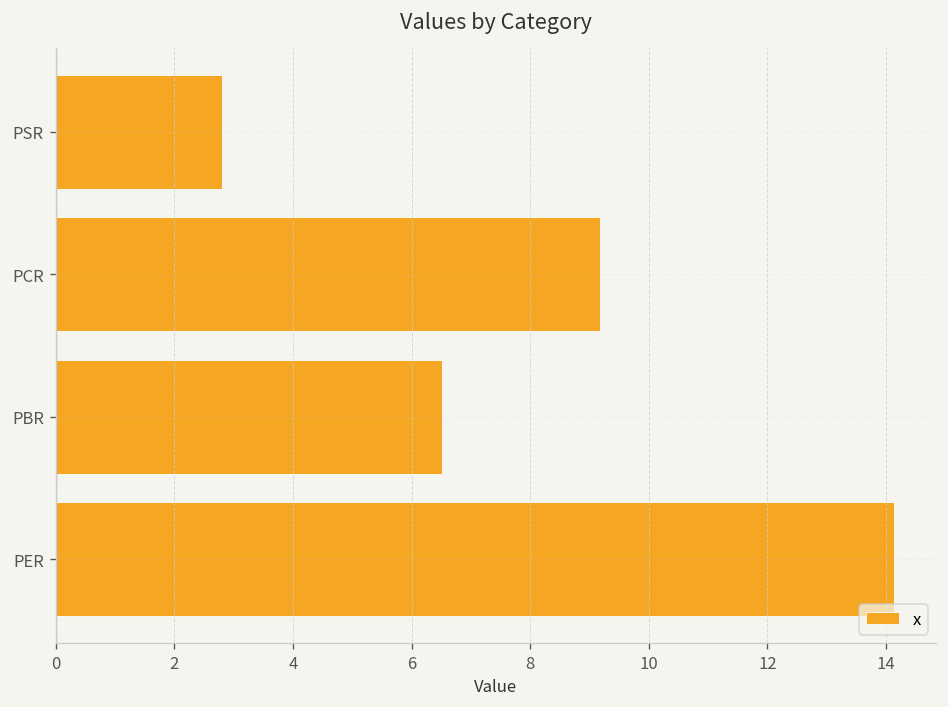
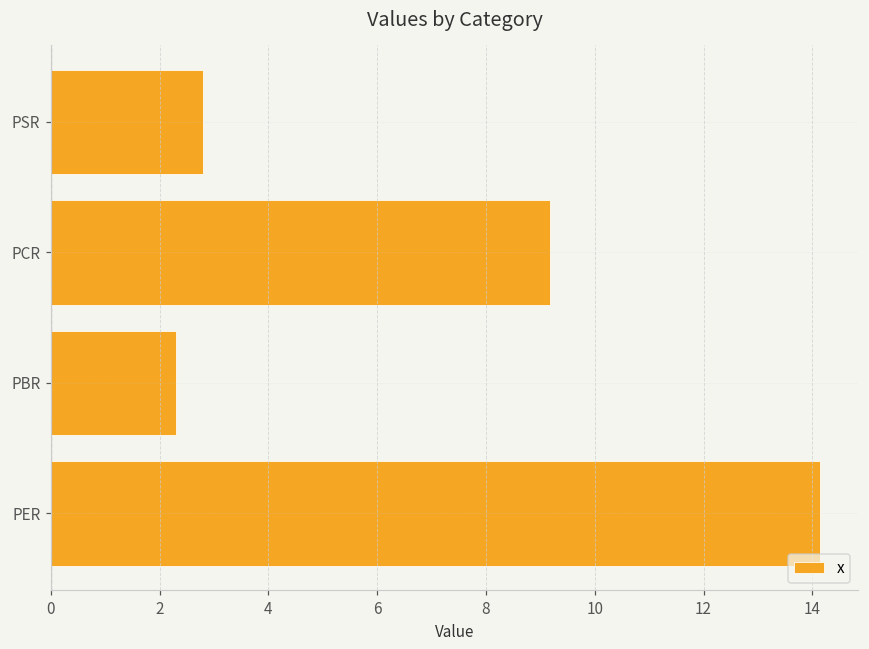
  {
    "PSR": 2.8,
    "PCR": 9.2,
-   "PBR": 6.5,
+   "PBR": 2.3,
    "PER": 14.1
  }
